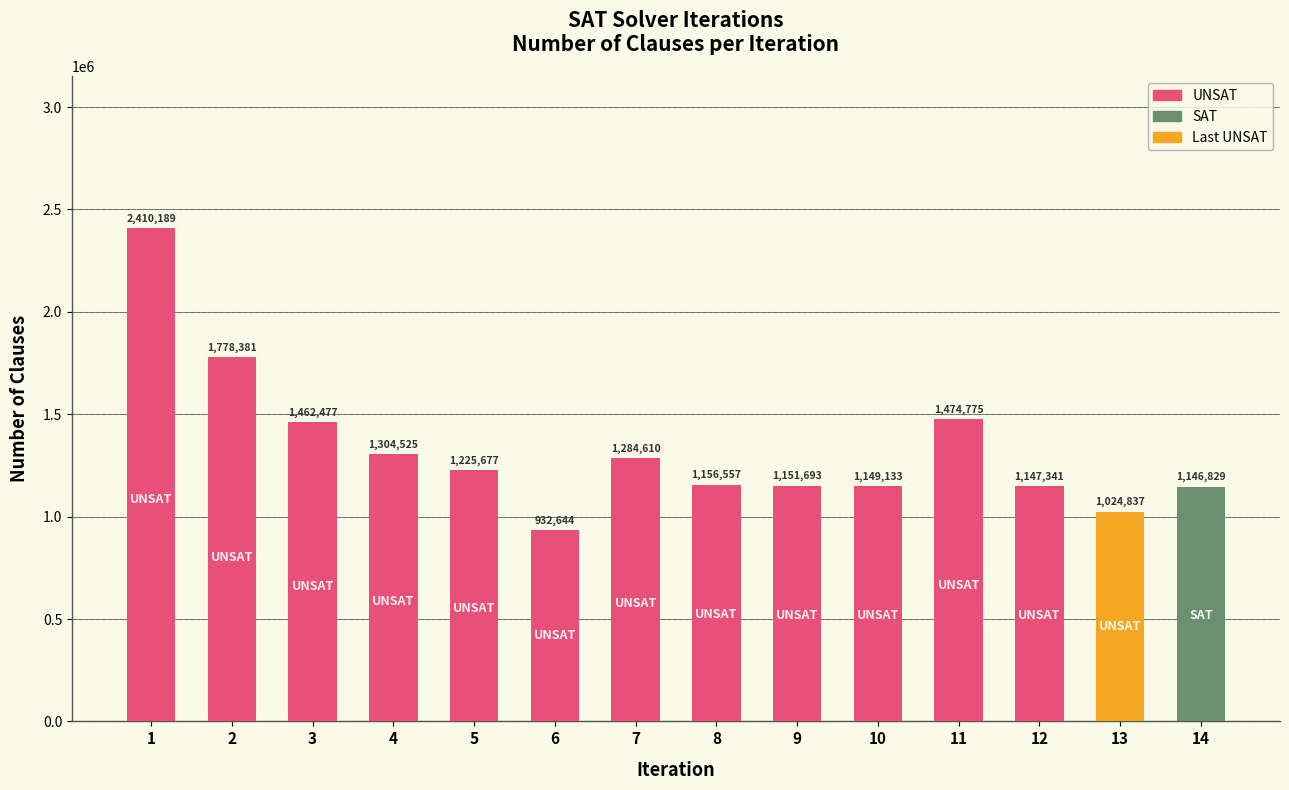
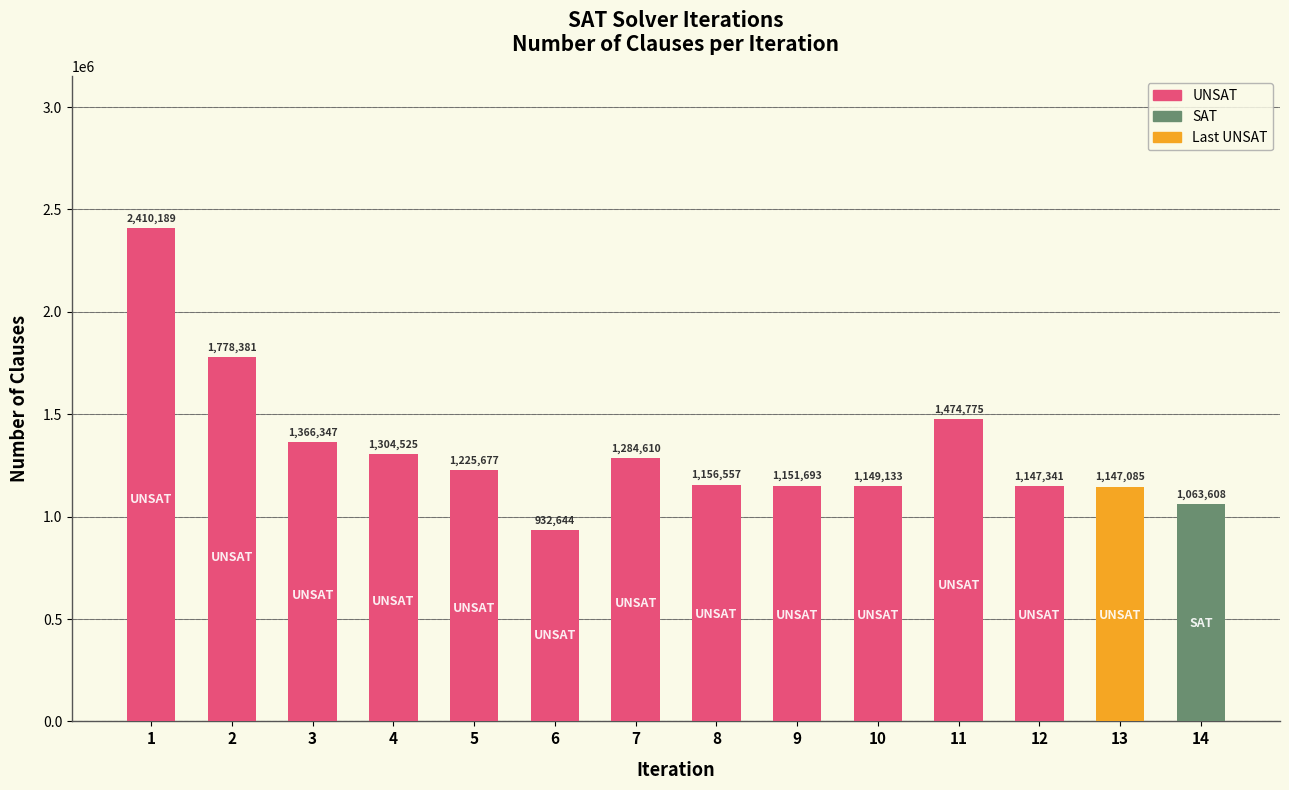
  {
    "1": "2,410,189",
    "2": "1,778,381",
-   "3": "1,462,477",
+   "3": "1,366,347",
    "4": "1,304,525",
    "5": "1,225,677",
    "6": "932,644",
    "7": "1,284,610",
    "8": "1,156,557",
    "9": "1,151,693",
    "10": "1,149,133",
    "11": "1,474,775",
    "12": "1,147,341",
-   "13": "1,024,837",
-   "14": "1,146,829"
+   "13": "1,147,085",
+   "14": "1,063,608"
  }
